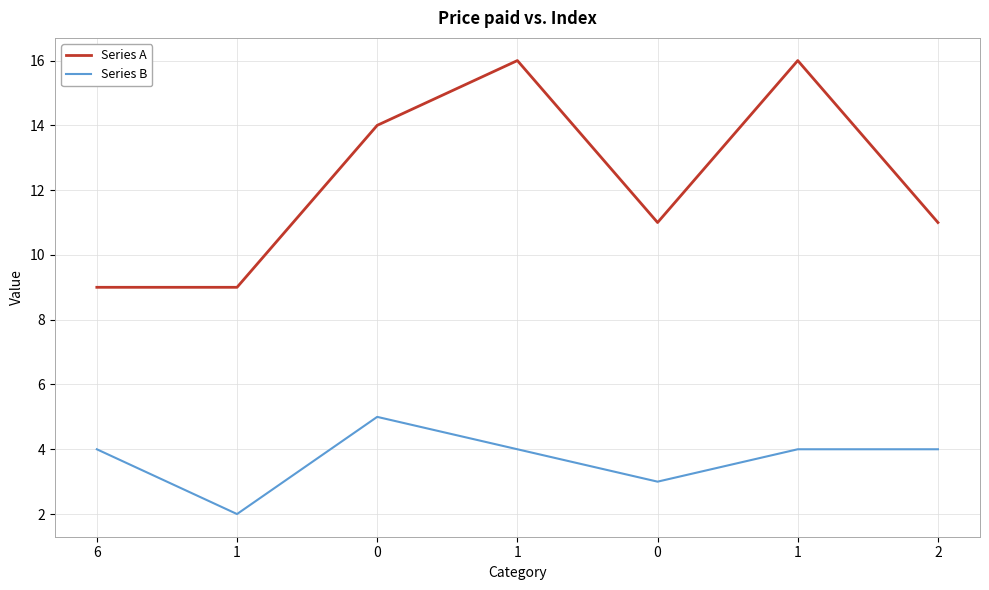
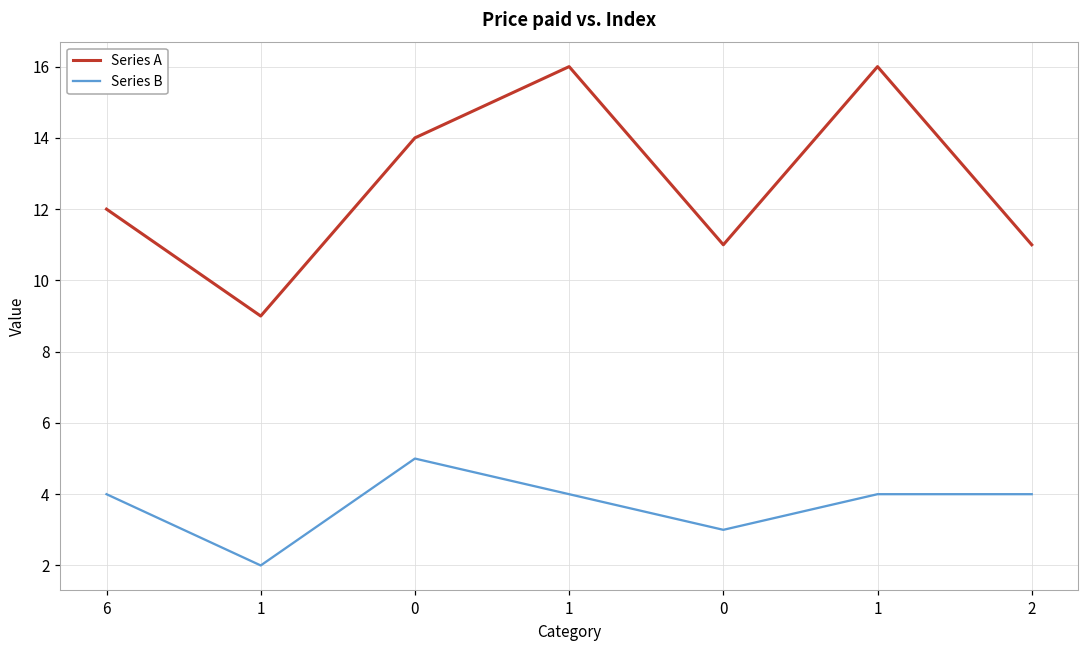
  {
    "Series A": {
-     "6": 9,
+     "6": 12,
      "2": 11
    },
    "Series B": {
      "6": 4,
      "2": 4
    }
  }
